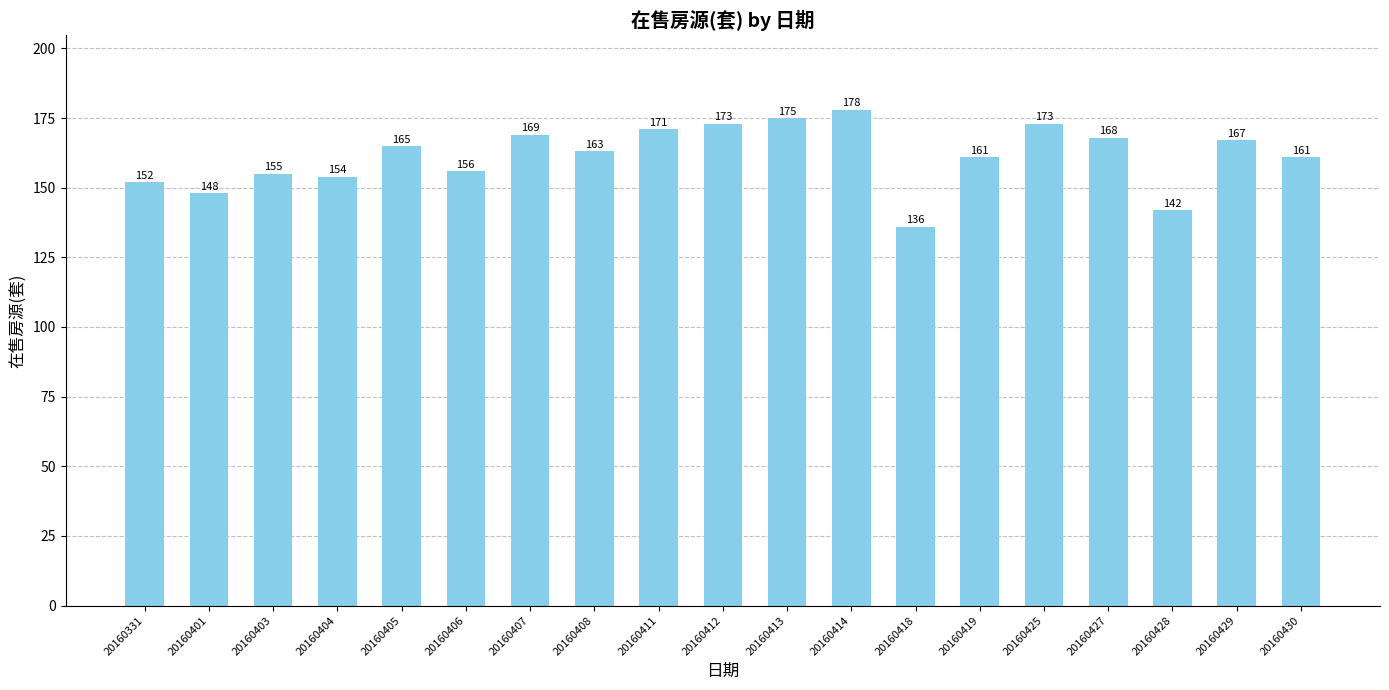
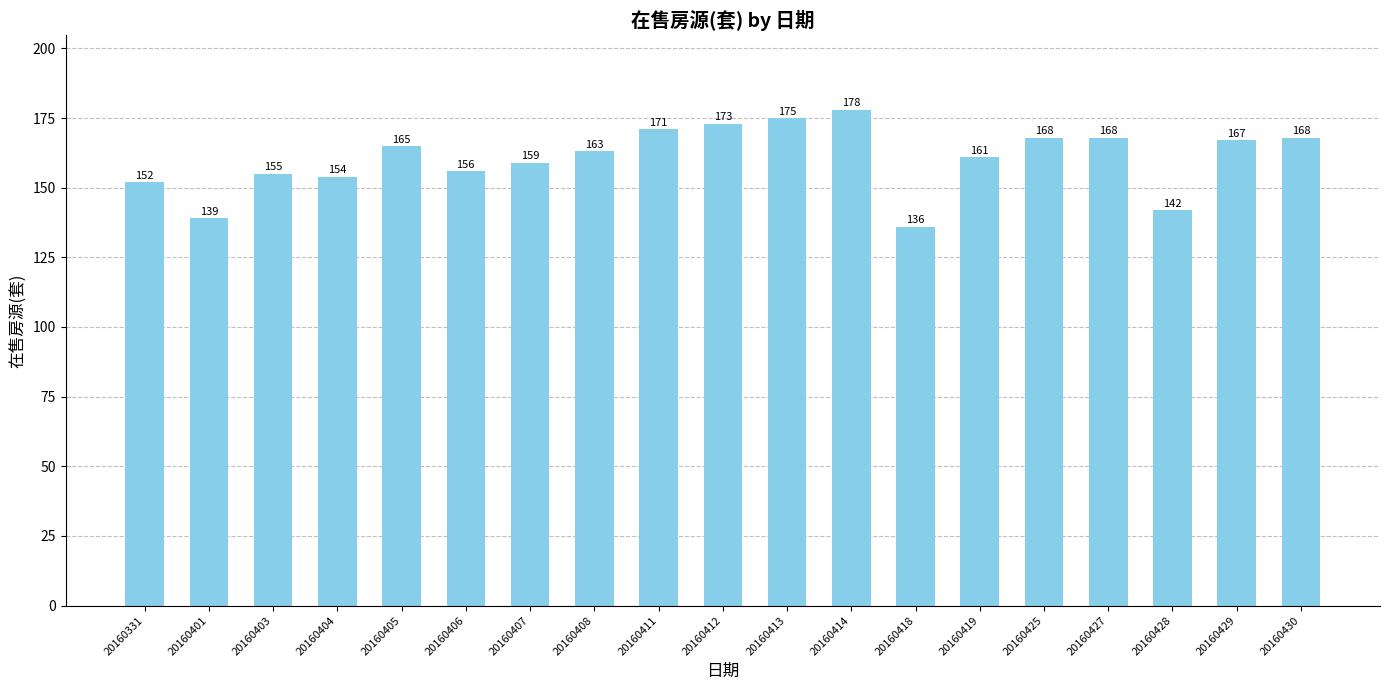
  {
    "20160331": 152,
-   "20160401": 148,
+   "20160401": 139,
    "20160403": 155,
    "20160404": 154,
    "20160405": 165,
    "20160406": 156,
-   "20160407": 169,
+   "20160407": 159,
    "20160408": 163,
    "20160411": 171,
    "20160412": 173,
    "20160413": 175,
    "20160414": 178,
    "20160418": 136,
    "20160419": 161,
-   "20160425": 173,
+   "20160425": 168,
    "20160427": 168,
    "20160428": 142,
    "20160429": 167,
-   "20160430": 161
+   "20160430": 168
  }
